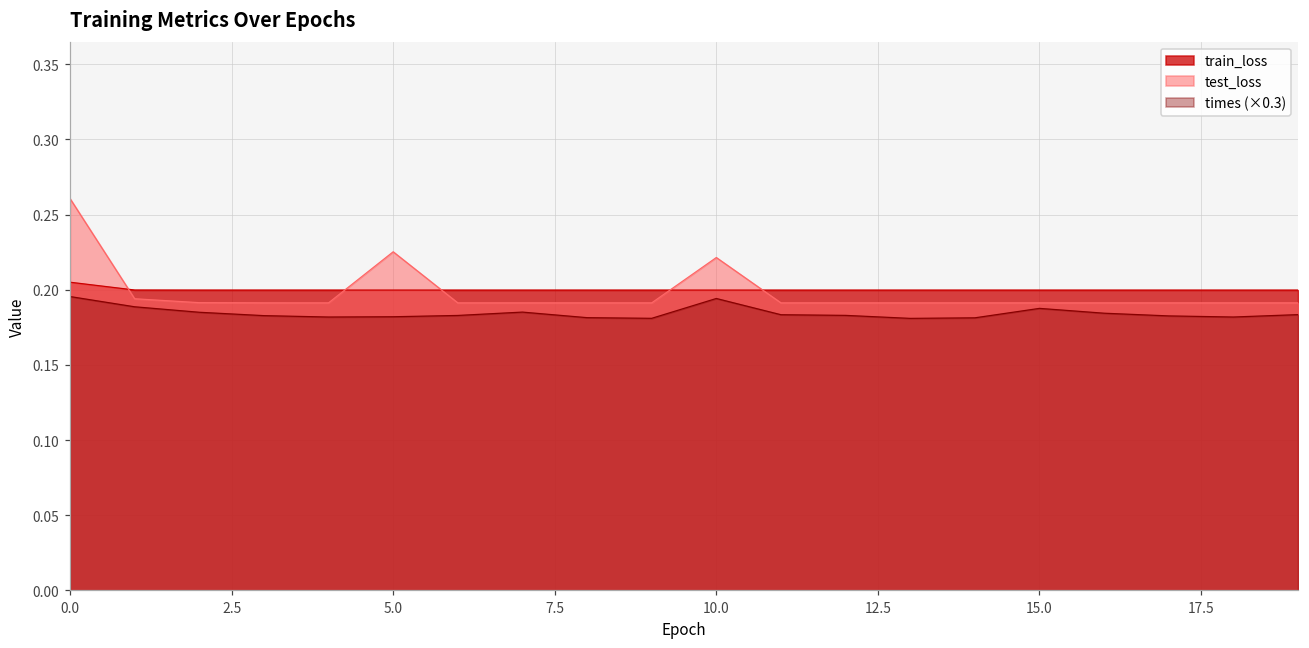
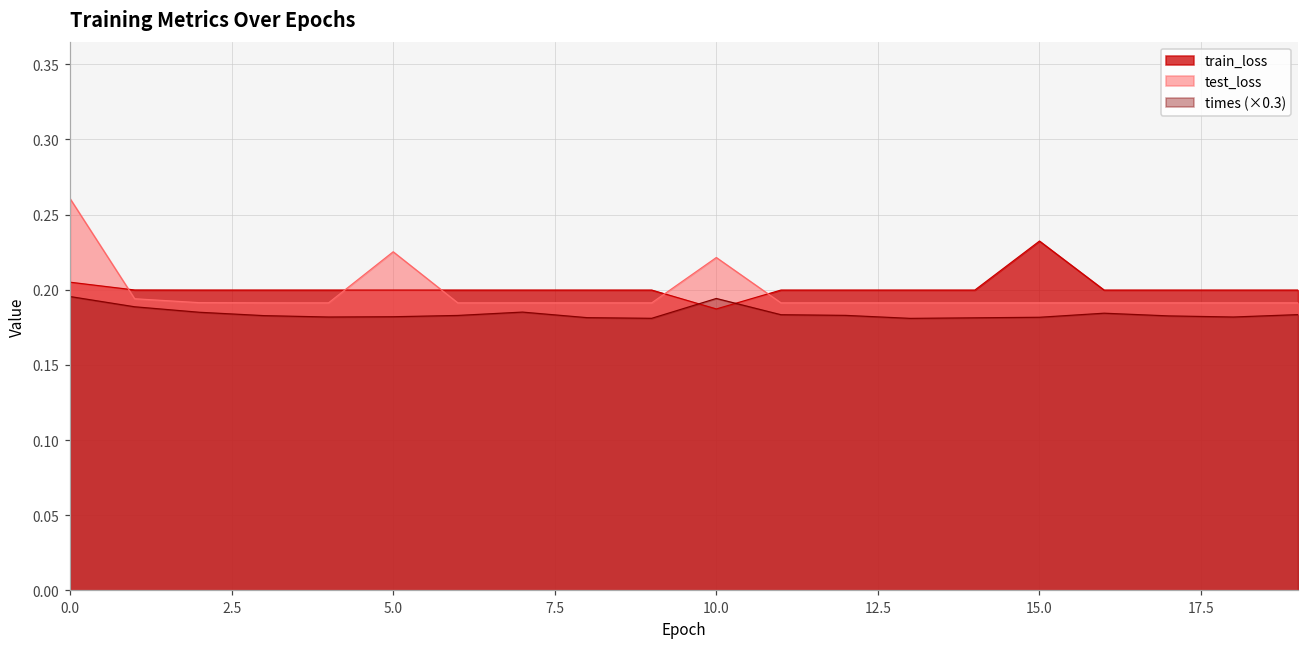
  {
    "train_loss": {
      "0.0": 0.205,
      "5.0": 0.200,
-     "10.0": 0.200,
-     "15.0": 0.200
+     "10.0": 0.187,
+     "15.0": 0.232
    },
    "test_loss": {
      "0.0": 0.261,
      "5.0": 0.225,
      "10.0": 0.221,
      "15.0": 0.191
    },
    "times (×0.3)": {
      "0.0": 0.195,
      "5.0": 0.182,
      "10.0": 0.194,
-     "15.0": 0.188
+     "15.0": 0.182
    }
  }
